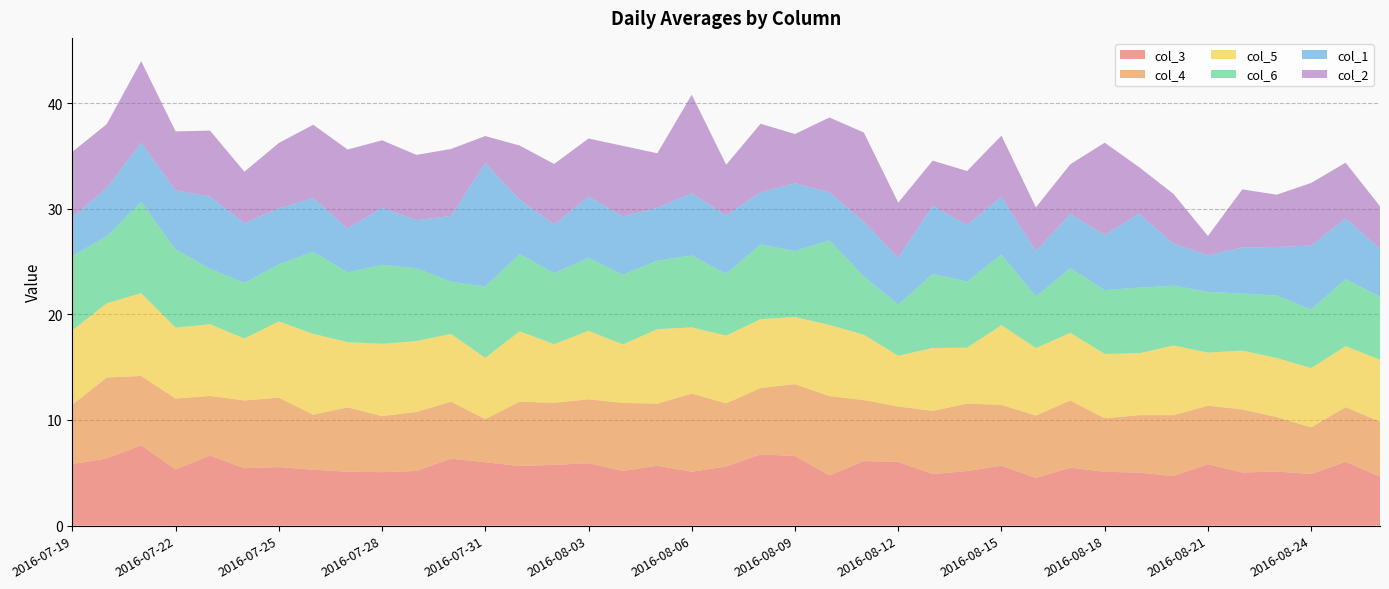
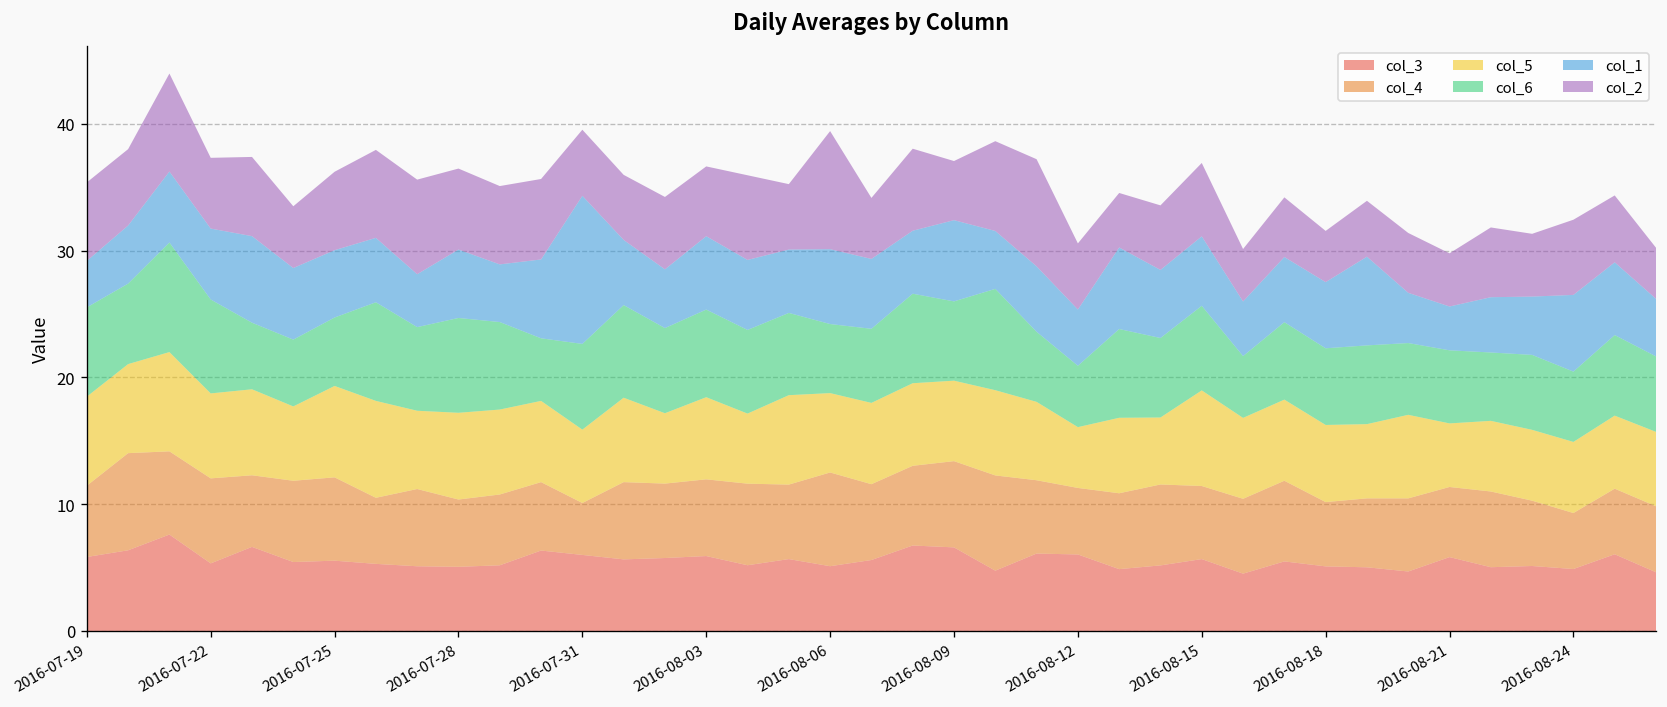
  {
    "col_5": {
      "2016-07-19": 7.0,
      "2016-07-22": 6.7,
      "2016-07-25": 7.2,
      "2016-07-28": 6.8,
      "2016-07-31": 5.8,
      "2016-08-03": 6.5,
      "2016-08-06": 6.3,
      "2016-08-09": 6.3,
      "2016-08-12": 4.8,
      "2016-08-15": 7.5,
      "2016-08-18": 6.1,
      "2016-08-21": 5.0,
      "2016-08-24": 5.6
    },
    "col_6": {
      "2016-07-19": 7.0,
      "2016-07-22": 7.4,
      "2016-07-25": 5.4,
      "2016-07-28": 7.5,
      "2016-07-31": 6.8,
      "2016-08-03": 6.9,
-     "2016-08-06": 6.8,
+     "2016-08-06": 5.4,
      "2016-08-09": 6.3,
      "2016-08-12": 4.8,
      "2016-08-15": 6.7,
      "2016-08-18": 6.0,
      "2016-08-21": 5.8,
      "2016-08-24": 5.5
    },
    "col_1": {
      "2016-07-19": 3.7,
      "2016-07-22": 5.6,
      "2016-07-25": 5.3,
      "2016-07-28": 5.4,
      "2016-07-31": 11.7,
      "2016-08-03": 5.8,
      "2016-08-06": 5.9,
      "2016-08-09": 6.4,
      "2016-08-12": 4.4,
      "2016-08-15": 5.5,
      "2016-08-18": 5.2,
      "2016-08-21": 3.5,
      "2016-08-24": 6.1
    },
    "col_2": {
      "2016-07-19": 6.2,
      "2016-07-22": 5.6,
      "2016-07-25": 6.2,
      "2016-07-28": 6.4,
-     "2016-07-31": 2.6,
+     "2016-07-31": 5.2,
      "2016-08-03": 5.5,
      "2016-08-06": 9.3,
      "2016-08-09": 4.7,
      "2016-08-12": 5.2,
      "2016-08-15": 5.8,
-     "2016-08-18": 8.7,
-     "2016-08-21": 1.8,
+     "2016-08-18": 4.0,
+     "2016-08-21": 4.2,
      "2016-08-24": 5.9
    }
  }
